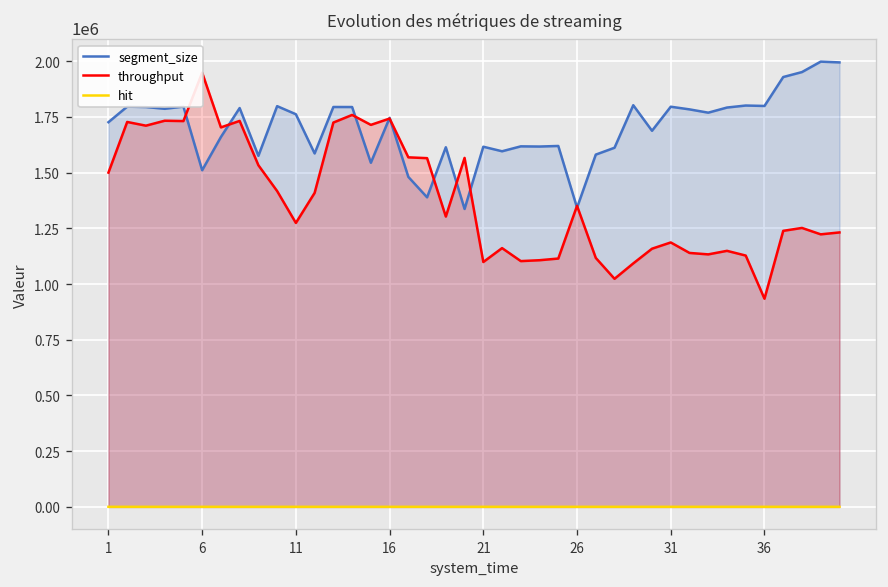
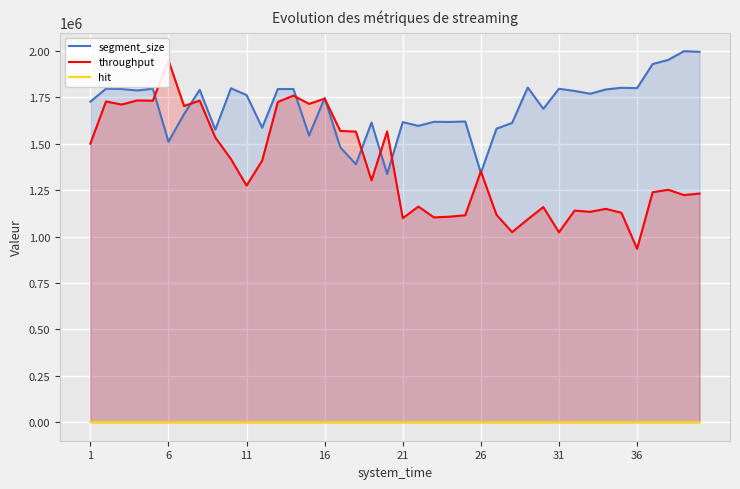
  {
    "segment_size": {
      "1": 1730000,
      "6": 1510000,
      "11": 1760000,
      "21": 1620000,
      "31": 1800000,
      "36": 1800000
    },
    "throughput": {
      "1": 1500000,
      "11": 1270000,
      "21": 1100000,
-     "31": 1190000,
+     "31": 1020000,
      "36": 930000
    },
    "hit": {
      "1": 0,
      "6": 0,
      "11": 0,
      "16": 0,
      "21": 0,
      "26": 0,
      "31": 0,
      "36": 0
    }
  }
